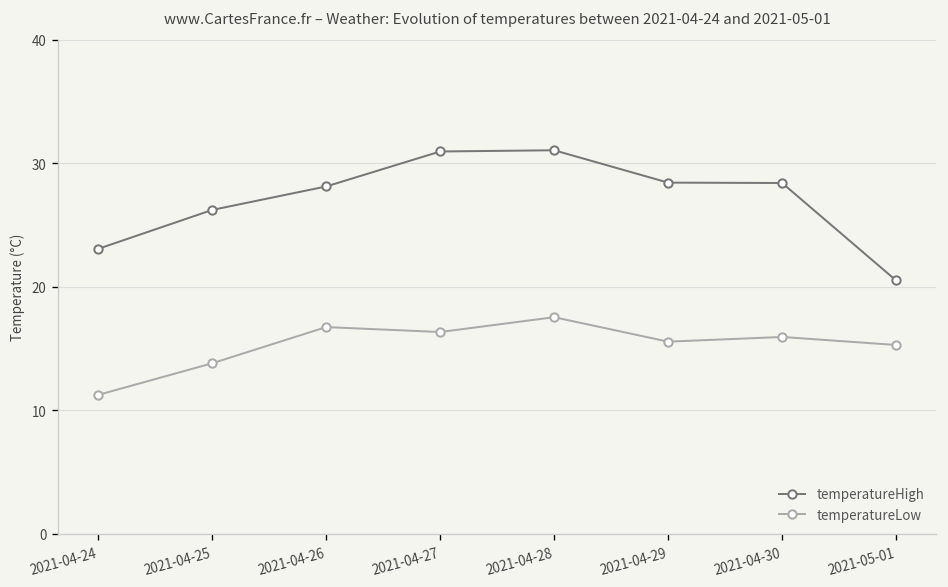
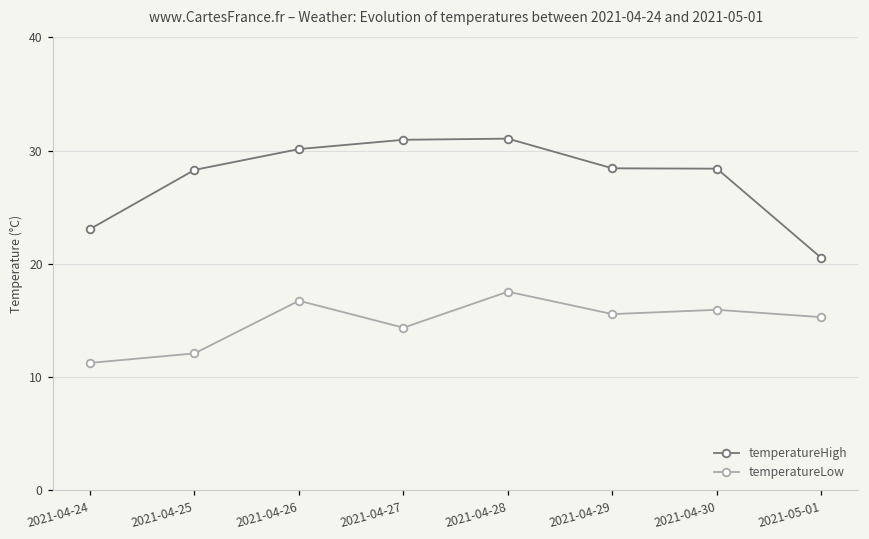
  {
    "temperatureHigh": {
      "2021-04-24": 23.1,
-     "2021-04-25": 26.2,
-     "2021-04-26": 28.1,
+     "2021-04-25": 28.3,
+     "2021-04-26": 30.1,
      "2021-04-27": 31.0,
      "2021-04-28": 31.1,
      "2021-04-29": 28.4,
      "2021-04-30": 28.4,
      "2021-05-01": 20.5
    },
    "temperatureLow": {
      "2021-04-24": 11.3,
-     "2021-04-25": 13.8,
+     "2021-04-25": 12.1,
      "2021-04-26": 16.7,
-     "2021-04-27": 16.3,
+     "2021-04-27": 14.4,
      "2021-04-28": 17.5,
      "2021-04-29": 15.6,
      "2021-04-30": 15.9,
      "2021-05-01": 15.3
    }
  }
